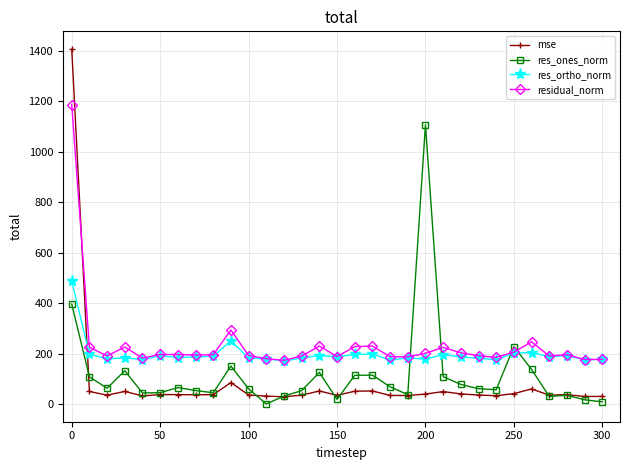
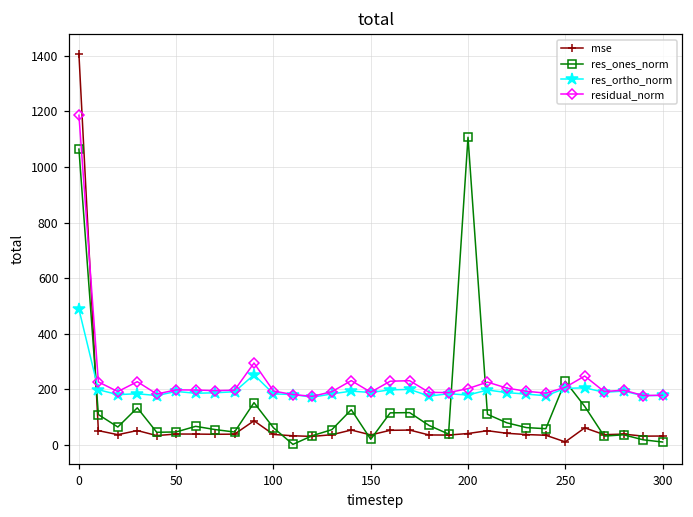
  {
    "mse": {
      "0": 1410,
      "100": 40,
      "150": 40,
      "200": 40,
-     "250": 40,
+     "250": 10,
      "300": 30
    },
    "res_ones_norm": {
-     "0": 400,
+     "0": 1060,
      "100": 60,
      "150": 20,
      "200": 1110,
      "250": 230,
      "300": 10
    },
    "res_ortho_norm": {
      "0": 490,
      "200": 180
    },
    "residual_norm": {
      "0": 1190,
      "200": 200
    }
  }
